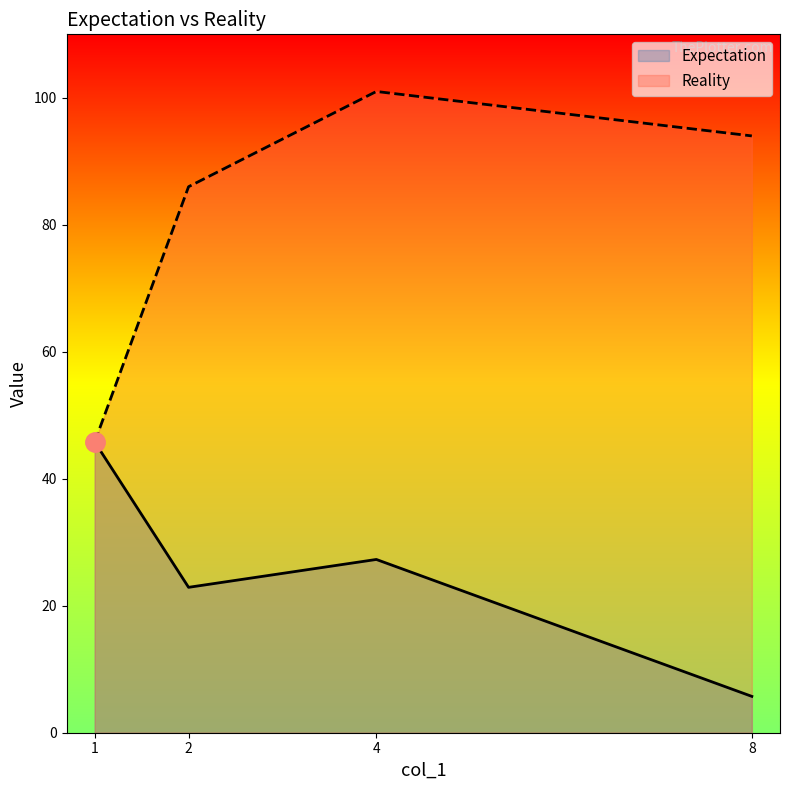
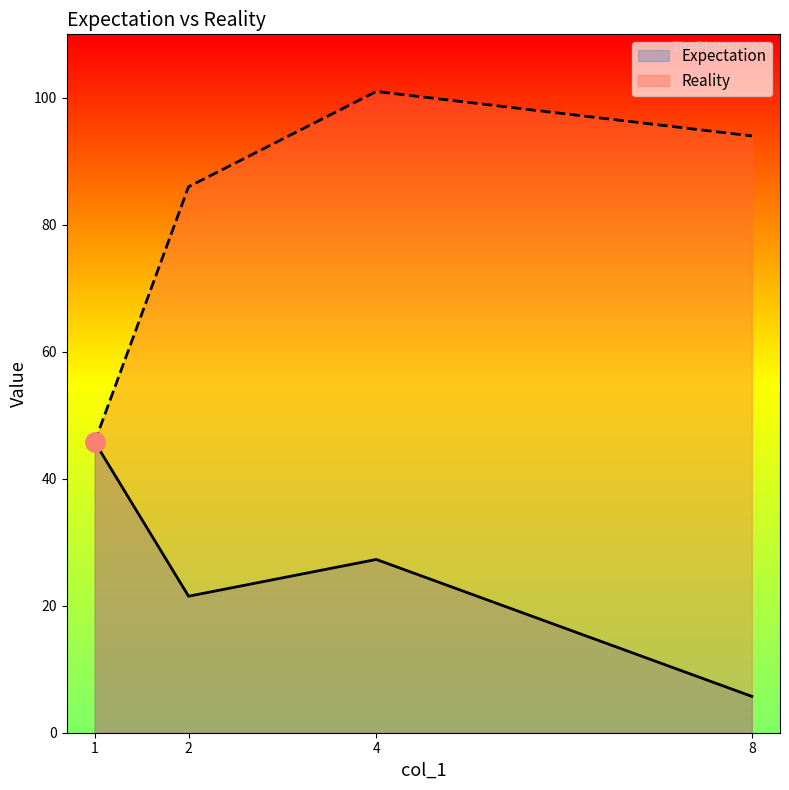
  {
    "Expectation": {
-     "2": 23,
+     "2": 22,
      "4": 27,
      "8": 6
    }
  }
